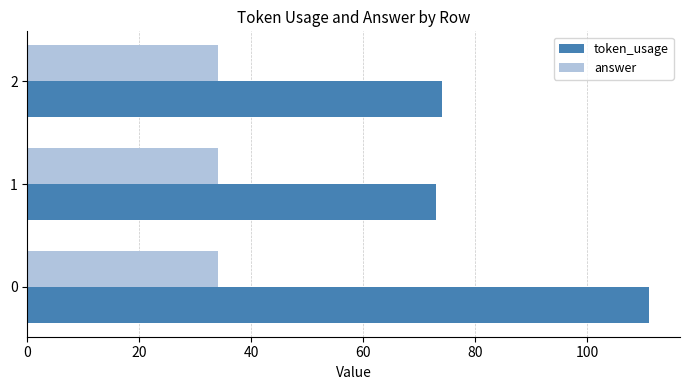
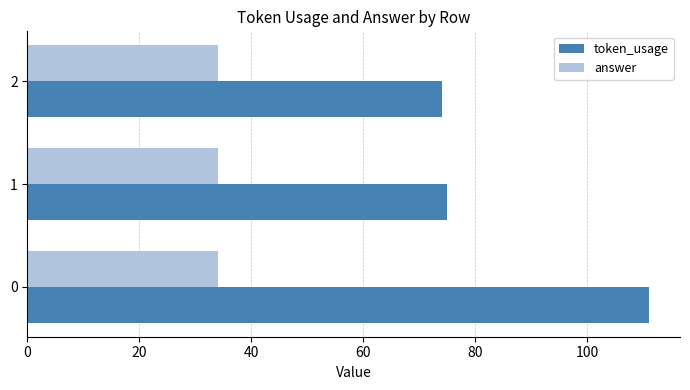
  {
    "token_usage": {
      "2": 74,
-     "1": 73,
+     "1": 75,
      "0": 111
    },
    "answer": {
      "2": 34,
      "1": 34,
      "0": 34
    }
  }
